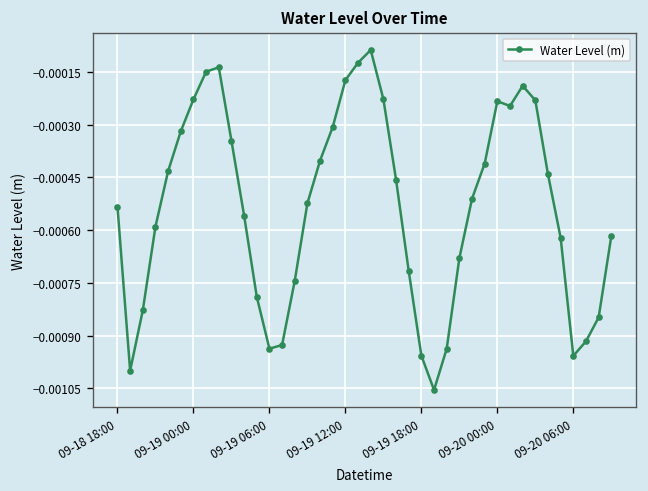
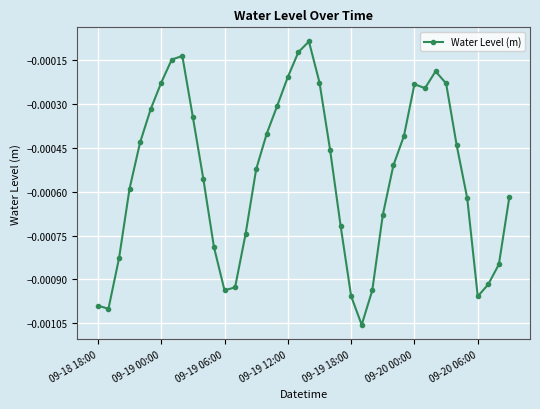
  {
-   "09-18 18:00": -0.00053,
+   "09-18 18:00": -0.00099,
    "09-19 00:00": -0.00023,
    "09-19 06:00": -0.00094,
-   "09-19 12:00": -0.00017,
+   "09-19 12:00": -0.00021,
    "09-19 18:00": -0.00096,
    "09-20 00:00": -0.00023,
    "09-20 06:00": -0.00096
  }
